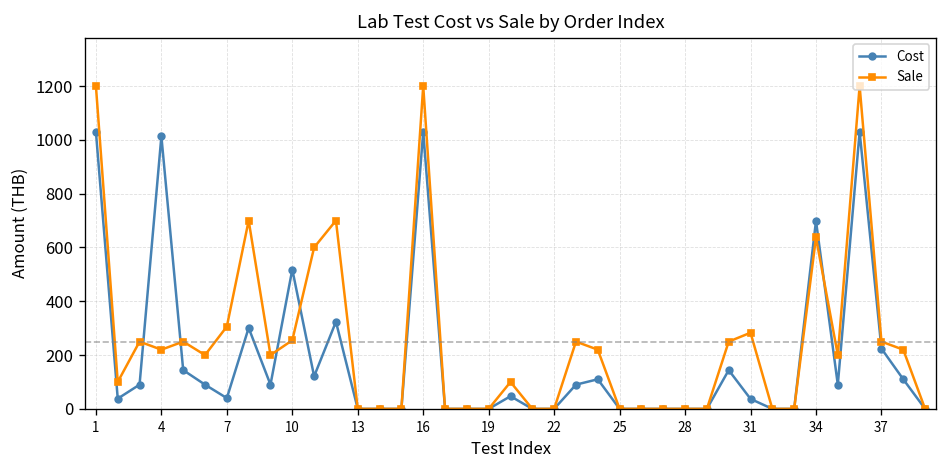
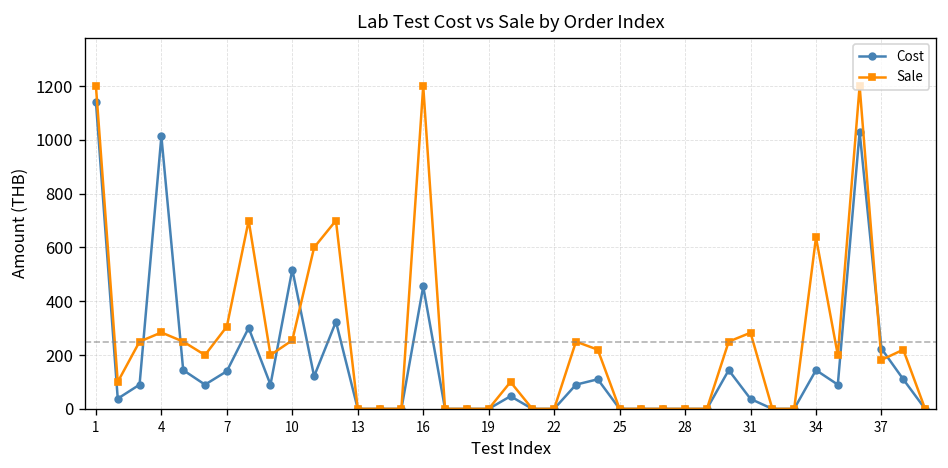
  {
    "Cost": {
-     "1": 1030,
+     "1": 1140,
      "4": 1010,
-     "7": 40,
+     "7": 140,
      "10": 520,
-     "16": 1030,
+     "16": 460,
      "31": 40,
-     "34": 700,
+     "34": 140,
      "37": 220
    },
    "Sale": {
      "1": 1200,
-     "4": 220,
+     "4": 280,
      "7": 310,
      "10": 260,
      "16": 1200,
      "31": 280,
      "34": 640,
-     "37": 250
+     "37": 180
    }
  }
